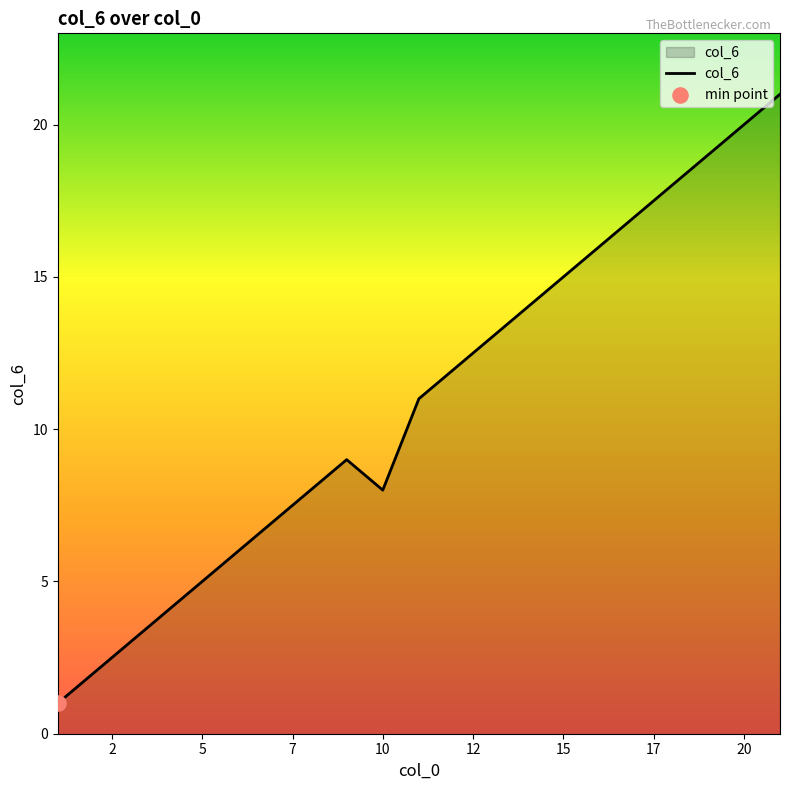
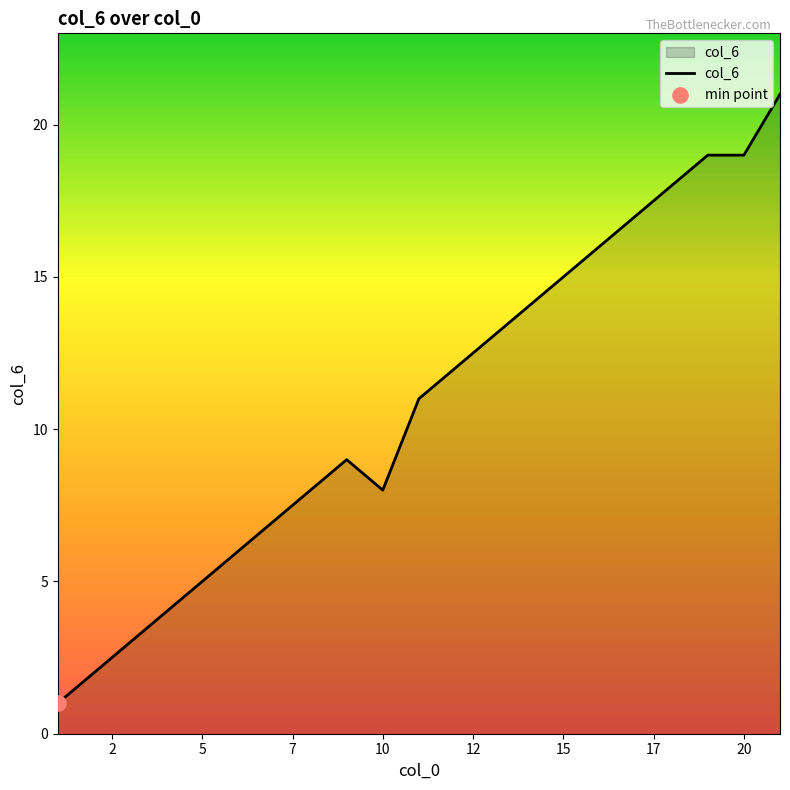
  {
    "col_6": {
      "5": 5,
      "10": 8,
      "15": 15,
-     "20": 20
+     "20": 19
    }
  }
